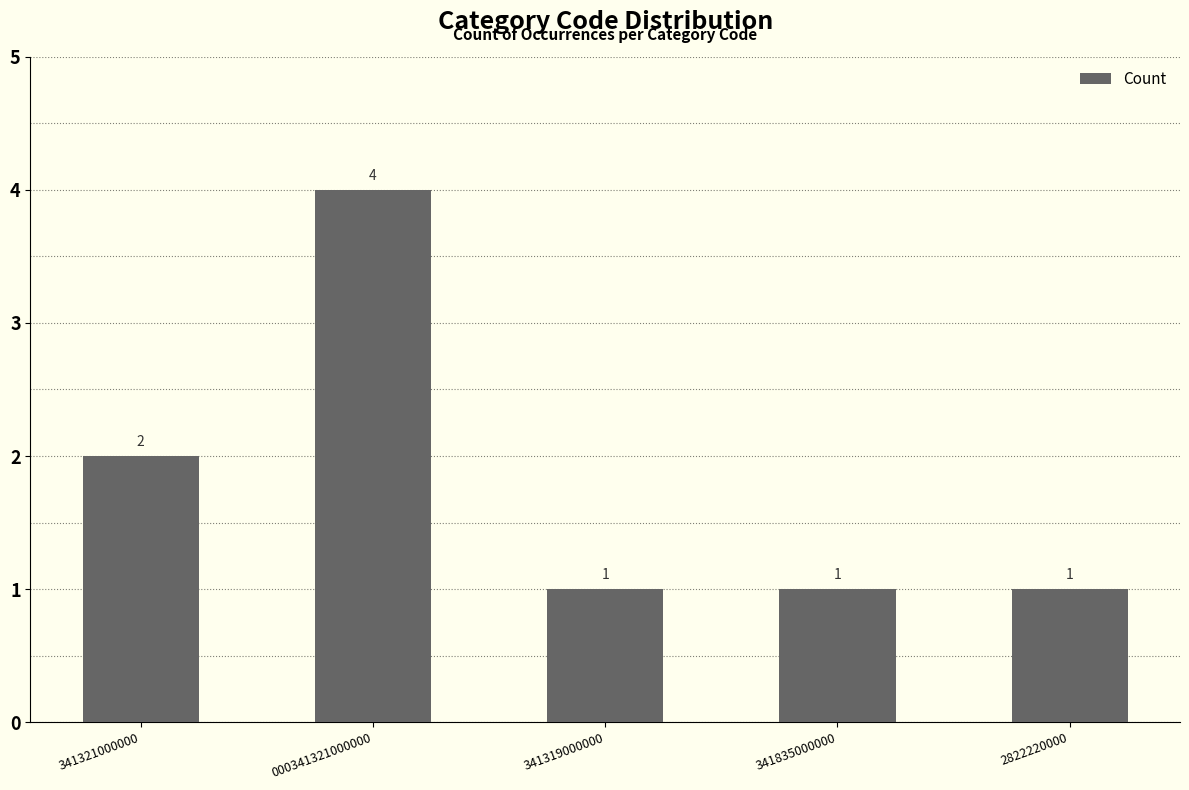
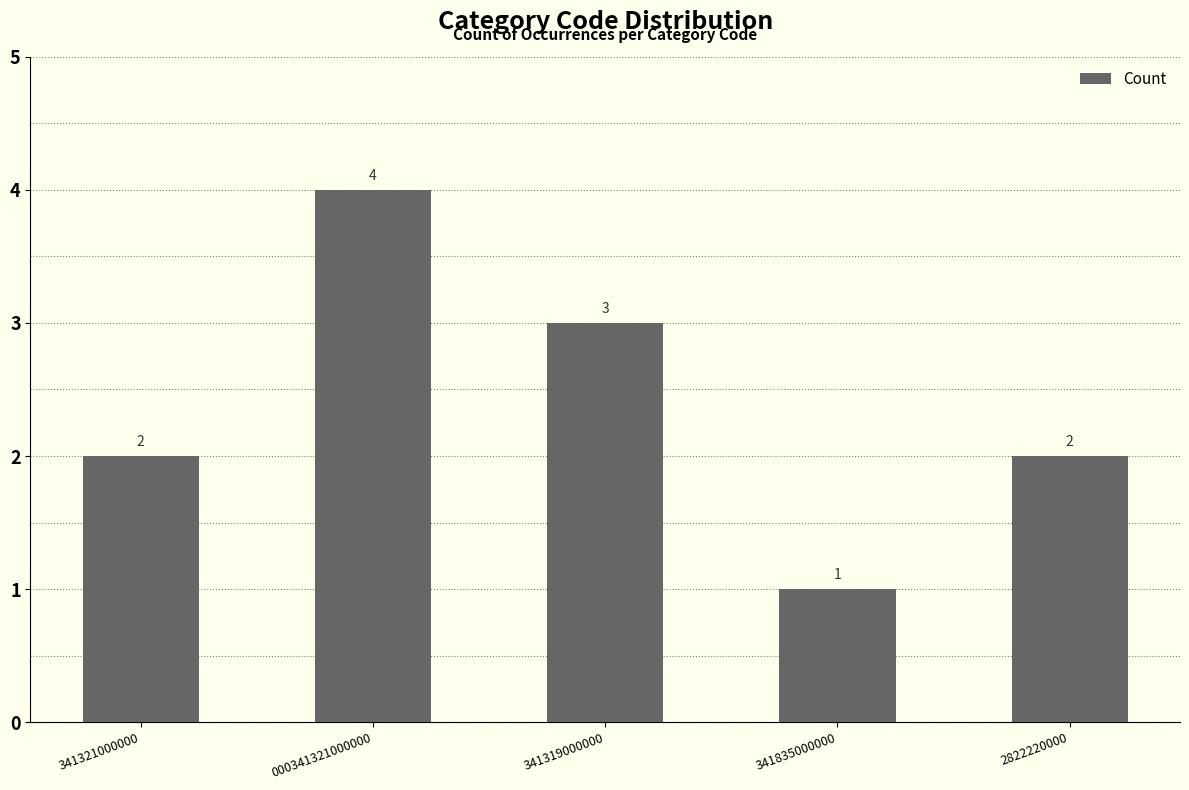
  {
    "341321000000": 2,
    "000341321000000": 4,
-   "341319000000": 1,
+   "341319000000": 3,
    "341835000000": 1,
-   "2822220000": 1
+   "2822220000": 2
  }
